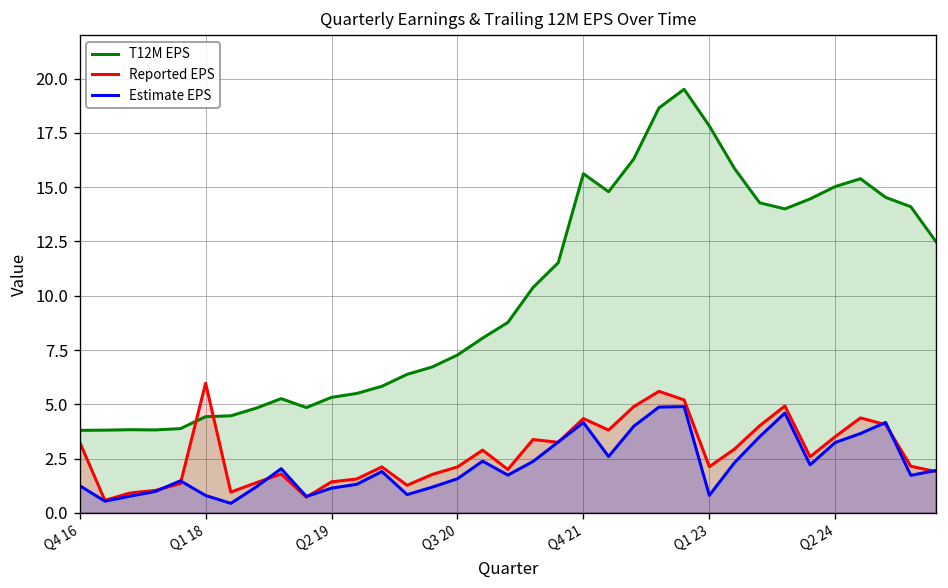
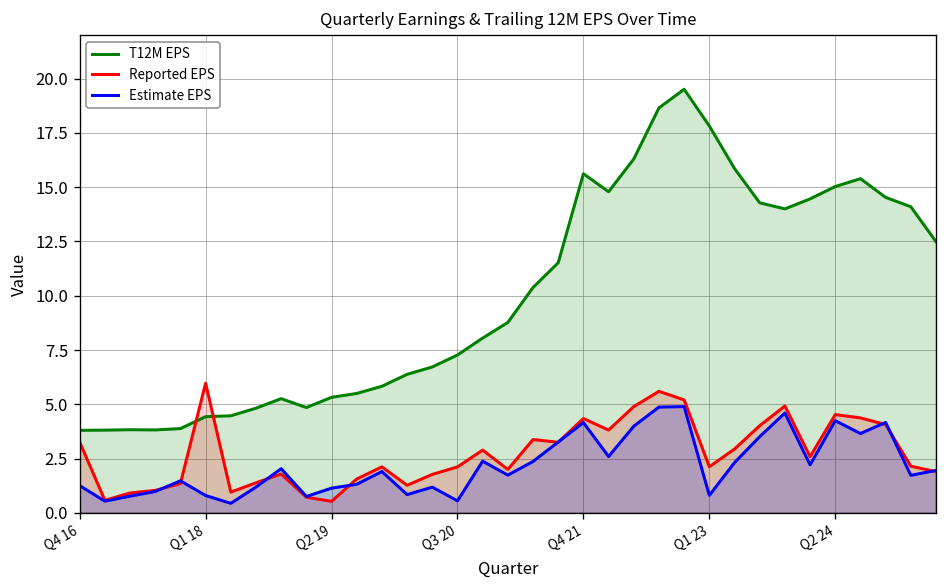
  {
    "T12M EPS": {
      "Q4 16": 3.8,
      "Q1 18": 4.4,
      "Q2 19": 5.3,
      "Q3 20": 7.3,
      "Q4 21": 15.6,
      "Q1 23": 17.8,
      "Q2 24": 15.0
    },
    "Reported EPS": {
      "Q4 16": 3.3,
      "Q1 18": 6.0,
-     "Q2 19": 1.4,
+     "Q2 19": 0.5,
      "Q3 20": 2.1,
      "Q4 21": 4.3,
      "Q1 23": 2.1,
-     "Q2 24": 3.5
+     "Q2 24": 4.5
    },
    "Estimate EPS": {
      "Q4 16": 1.3,
      "Q1 18": 0.8,
      "Q2 19": 1.1,
-     "Q3 20": 1.6,
+     "Q3 20": 0.6,
      "Q4 21": 4.2,
      "Q1 23": 0.8,
-     "Q2 24": 3.2
+     "Q2 24": 4.2
    }
  }
